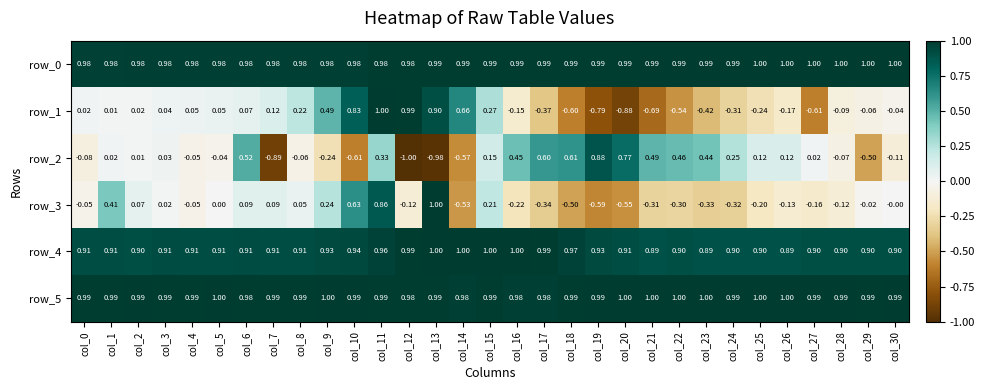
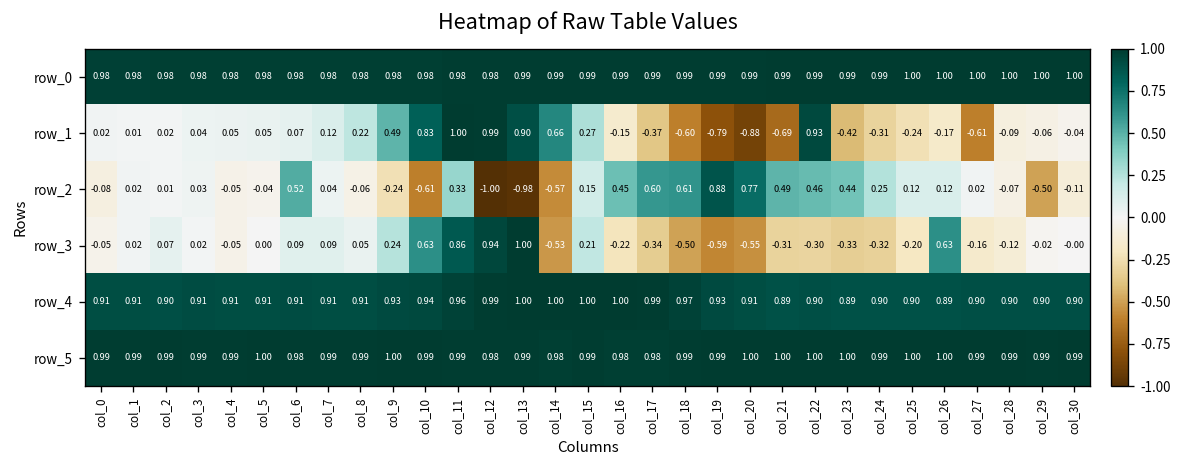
  {
    "row_0": {
      "col_0": 0.98,
      "col_1": 0.98,
      "col_2": 0.98,
      "col_3": 0.98,
      "col_4": 0.98,
      "col_5": 0.98,
      "col_6": 0.98,
      "col_7": 0.98,
      "col_8": 0.98,
      "col_9": 0.98,
      "col_10": 0.98,
      "col_11": 0.98,
      "col_12": 0.98,
      "col_13": 0.99,
      "col_14": 0.99,
      "col_15": 0.99,
      "col_16": 0.99,
      "col_17": 0.99,
      "col_18": 0.99,
      "col_19": 0.99,
      "col_20": 0.99,
      "col_21": 0.99,
      "col_22": 0.99,
      "col_23": 0.99,
      "col_24": 0.99,
      "col_25": 1.00,
      "col_26": 1.00,
      "col_27": 1.00,
      "col_28": 1.00,
      "col_29": 1.00,
      "col_30": 1.00
    },
    "row_1": {
      "col_0": 0.02,
      "col_1": 0.01,
      "col_2": 0.02,
      "col_3": 0.04,
      "col_4": 0.05,
      "col_5": 0.05,
      "col_6": 0.07,
      "col_7": 0.12,
      "col_8": 0.22,
      "col_9": 0.49,
      "col_10": 0.83,
      "col_11": 1.00,
      "col_12": 0.99,
      "col_13": 0.90,
      "col_14": 0.66,
      "col_15": 0.27,
      "col_16": -0.15,
      "col_17": -0.37,
      "col_18": -0.60,
      "col_19": -0.79,
      "col_20": -0.88,
      "col_21": -0.69,
-     "col_22": -0.54,
+     "col_22": 0.93,
      "col_23": -0.42,
      "col_24": -0.31,
      "col_25": -0.24,
      "col_26": -0.17,
      "col_27": -0.61,
      "col_28": -0.09,
      "col_29": -0.06,
      "col_30": -0.04
    },
    "row_2": {
      "col_0": -0.08,
      "col_1": 0.02,
      "col_2": 0.01,
      "col_3": 0.03,
      "col_4": -0.05,
      "col_5": -0.04,
      "col_6": 0.52,
-     "col_7": -0.89,
+     "col_7": 0.04,
      "col_8": -0.06,
      "col_9": -0.24,
      "col_10": -0.61,
      "col_11": 0.33,
      "col_12": -1.00,
      "col_13": -0.98,
      "col_14": -0.57,
      "col_15": 0.15,
      "col_16": 0.45,
      "col_17": 0.60,
      "col_18": 0.61,
      "col_19": 0.88,
      "col_20": 0.77,
      "col_21": 0.49,
      "col_22": 0.46,
      "col_23": 0.44,
      "col_24": 0.25,
      "col_25": 0.12,
      "col_26": 0.12,
      "col_27": 0.02,
      "col_28": -0.07,
      "col_29": -0.50,
      "col_30": -0.11
    },
    "row_3": {
      "col_0": -0.05,
-     "col_1": 0.41,
+     "col_1": 0.02,
      "col_2": 0.07,
      "col_3": 0.02,
      "col_4": -0.05,
      "col_5": 0.00,
      "col_6": 0.09,
      "col_7": 0.09,
      "col_8": 0.05,
      "col_9": 0.24,
      "col_10": 0.63,
      "col_11": 0.86,
-     "col_12": -0.12,
+     "col_12": 0.94,
      "col_13": 1.00,
      "col_14": -0.53,
      "col_15": 0.21,
      "col_16": -0.22,
      "col_17": -0.34,
      "col_18": -0.50,
      "col_19": -0.59,
      "col_20": -0.55,
      "col_21": -0.31,
      "col_22": -0.30,
      "col_23": -0.33,
      "col_24": -0.32,
      "col_25": -0.20,
-     "col_26": -0.13,
+     "col_26": 0.63,
      "col_27": -0.16,
      "col_28": -0.12,
      "col_29": -0.02,
      "col_30": -0.00
    },
    "row_4": {
      "col_0": 0.91,
      "col_1": 0.91,
      "col_2": 0.90,
      "col_3": 0.91,
      "col_4": 0.91,
      "col_5": 0.91,
      "col_6": 0.91,
      "col_7": 0.91,
      "col_8": 0.91,
      "col_9": 0.93,
      "col_10": 0.94,
      "col_11": 0.96,
      "col_12": 0.99,
      "col_13": 1.00,
      "col_14": 1.00,
      "col_15": 1.00,
      "col_16": 1.00,
      "col_17": 0.99,
      "col_18": 0.97,
      "col_19": 0.93,
      "col_20": 0.91,
      "col_21": 0.89,
      "col_22": 0.90,
      "col_23": 0.89,
      "col_24": 0.90,
      "col_25": 0.90,
      "col_26": 0.89,
      "col_27": 0.90,
      "col_28": 0.90,
      "col_29": 0.90,
      "col_30": 0.90
    },
    "row_5": {
      "col_0": 0.99,
      "col_1": 0.99,
      "col_2": 0.99,
      "col_3": 0.99,
      "col_4": 0.99,
      "col_5": 1.00,
      "col_6": 0.98,
      "col_7": 0.99,
      "col_8": 0.99,
      "col_9": 1.00,
      "col_10": 0.99,
      "col_11": 0.99,
      "col_12": 0.98,
      "col_13": 0.99,
      "col_14": 0.98,
      "col_15": 0.99,
      "col_16": 0.98,
      "col_17": 0.98,
      "col_18": 0.99,
      "col_19": 0.99,
      "col_20": 1.00,
      "col_21": 1.00,
      "col_22": 1.00,
      "col_23": 1.00,
      "col_24": 0.99,
      "col_25": 1.00,
      "col_26": 1.00,
      "col_27": 0.99,
      "col_28": 0.99,
      "col_29": 0.99,
      "col_30": 0.99
    }
  }
